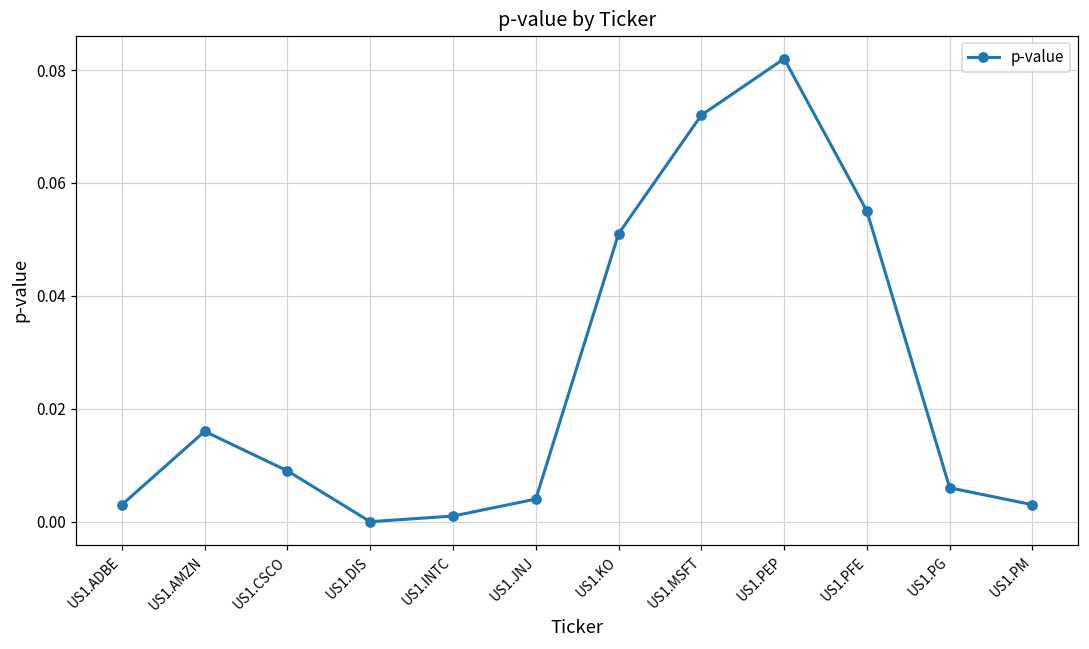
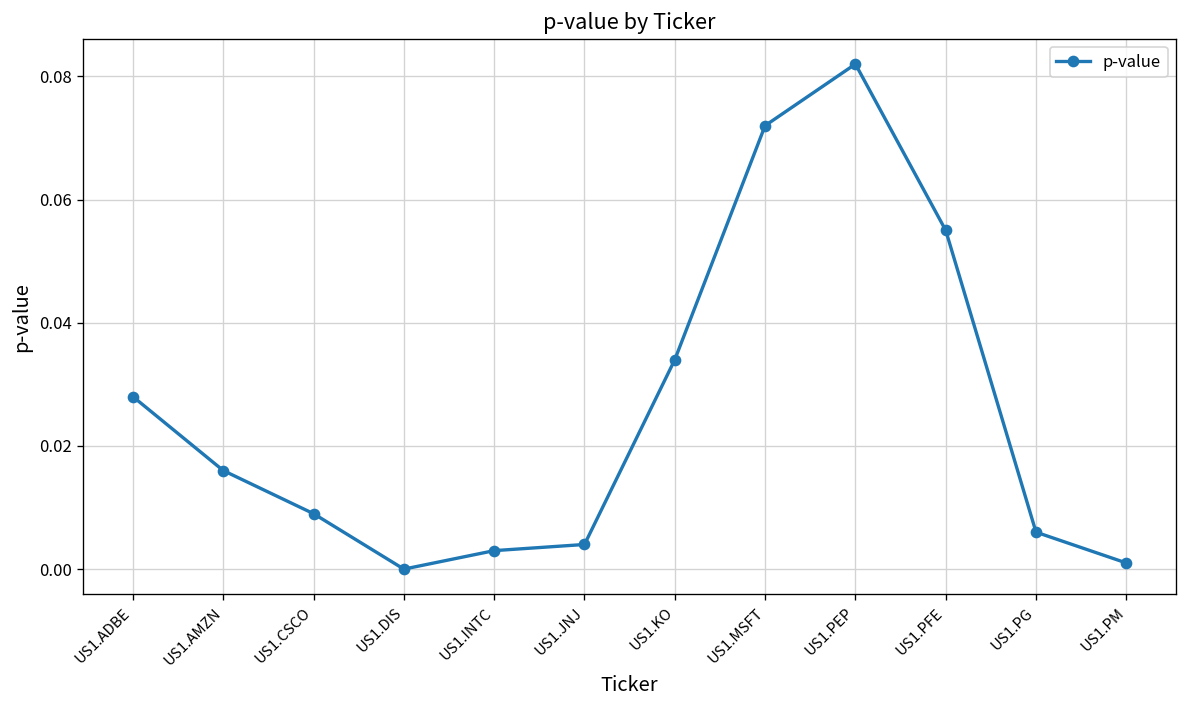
  {
-   "US1.ADBE": 0.003,
+   "US1.ADBE": 0.028,
    "US1.AMZN": 0.016,
    "US1.CSCO": 0.009,
    "US1.DIS": 0.000,
-   "US1.INTC": 0.001,
+   "US1.INTC": 0.003,
    "US1.JNJ": 0.004,
-   "US1.KO": 0.051,
+   "US1.KO": 0.034,
    "US1.MSFT": 0.072,
    "US1.PEP": 0.082,
    "US1.PFE": 0.055,
    "US1.PG": 0.006,
-   "US1.PM": 0.003
+   "US1.PM": 0.001
  }
